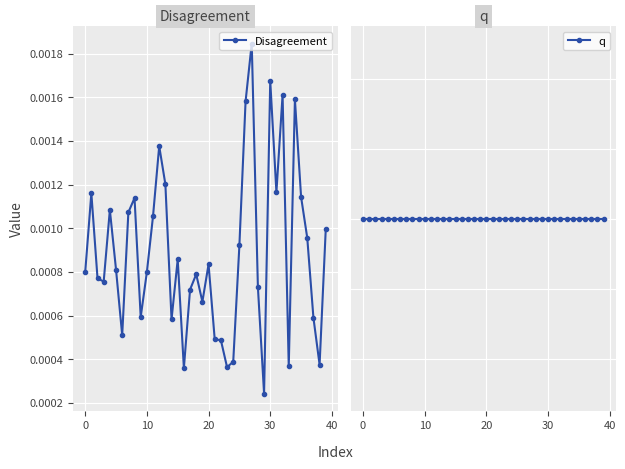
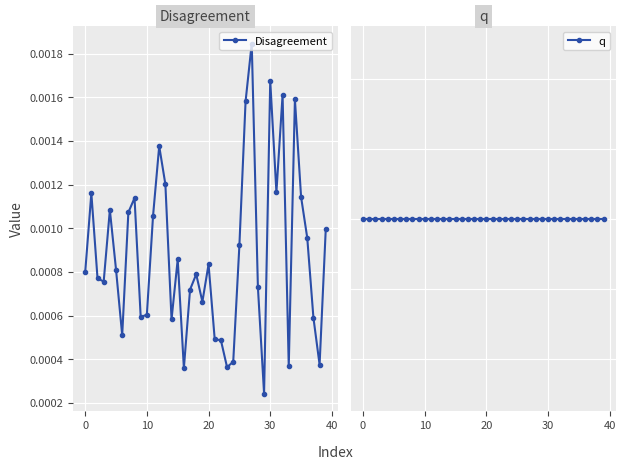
  {
    "Disagreement": {
      "0": 0.00080,
-     "10": 0.00080,
+     "10": 0.00060,
      "20": 0.00083,
      "30": 0.00168
    }
  }
